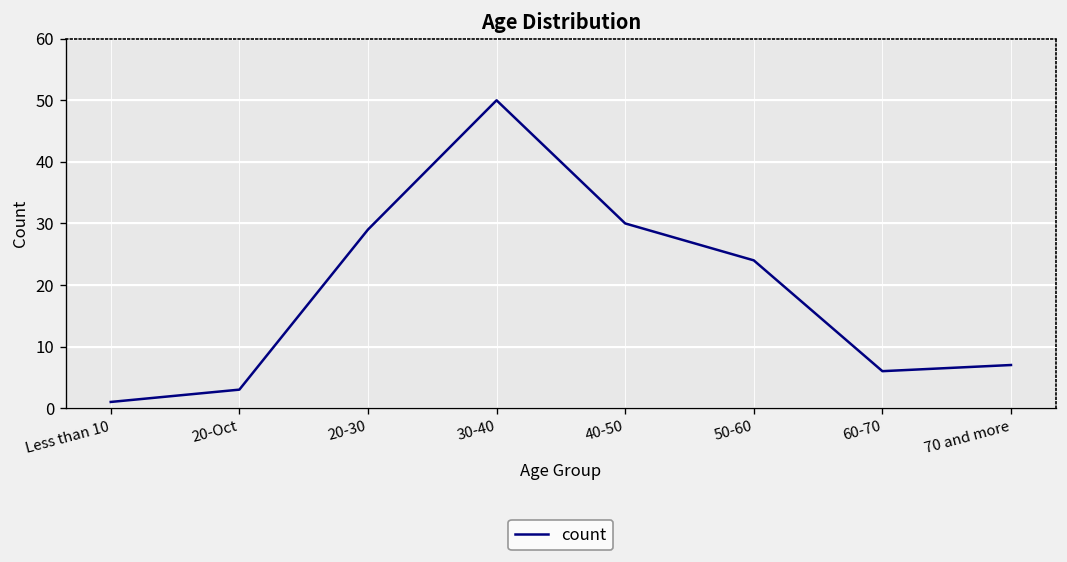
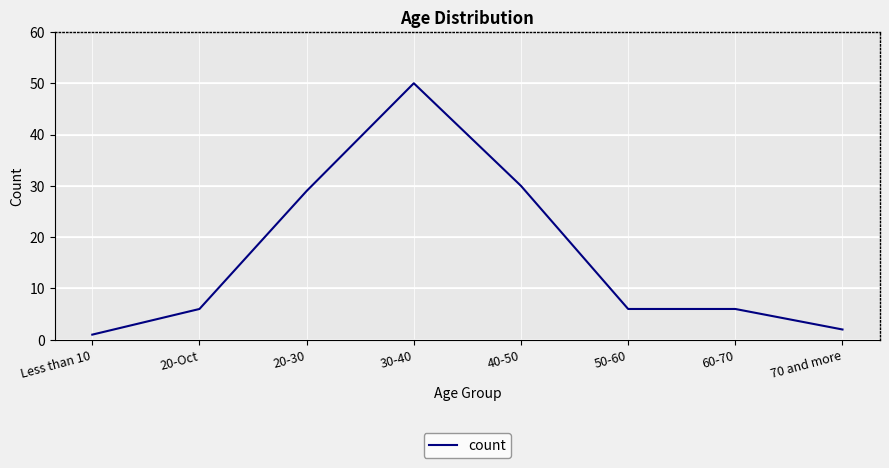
  {
    "Less than 10": 1,
-   "20-Oct": 3,
+   "20-Oct": 6,
    "20-30": 29,
    "30-40": 50,
    "40-50": 30,
-   "50-60": 24,
+   "50-60": 6,
    "60-70": 6,
-   "70 and more": 7
+   "70 and more": 2
  }
